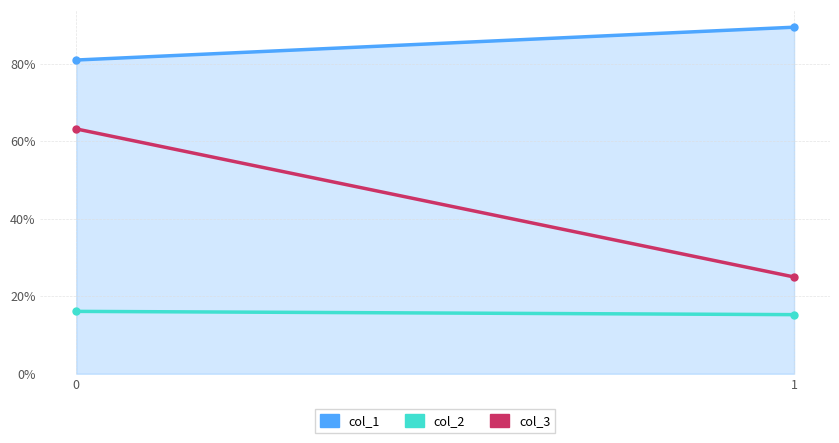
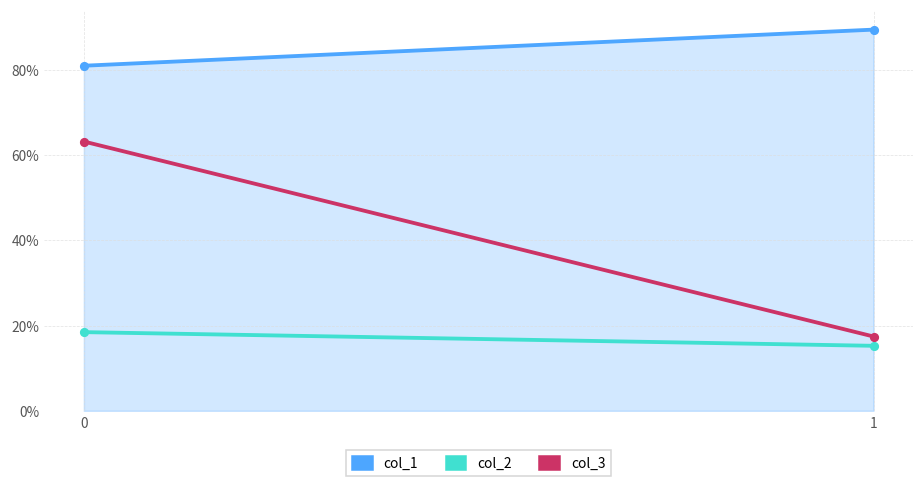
  {
    "col_1": {
      "0": "81%",
      "1": "89%"
    },
    "col_2": {
-     "0": "16%",
+     "0": "18%",
      "1": "15%"
    },
    "col_3": {
      "0": "63%",
-     "1": "25%"
+     "1": "17%"
    }
  }
